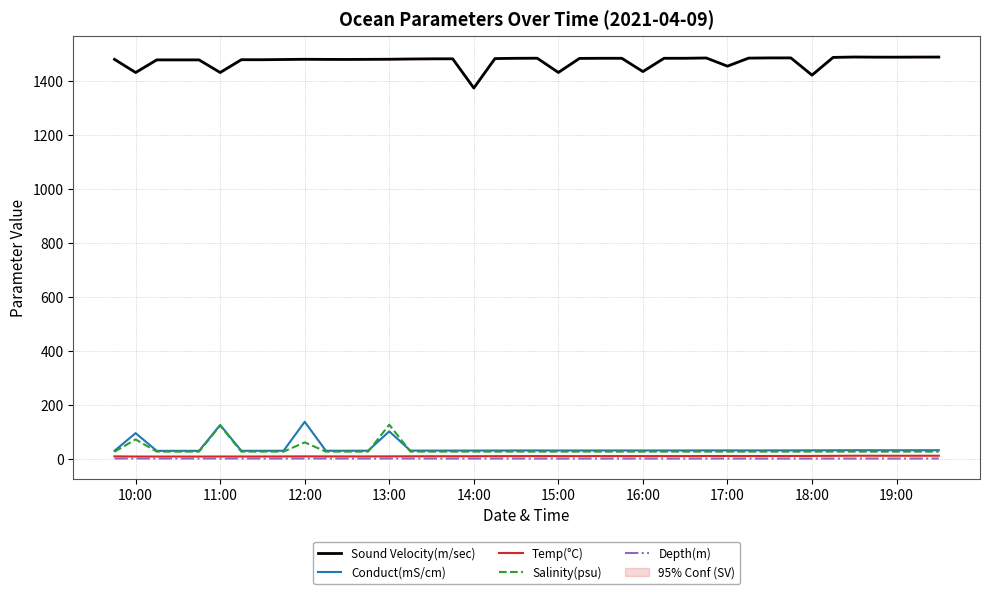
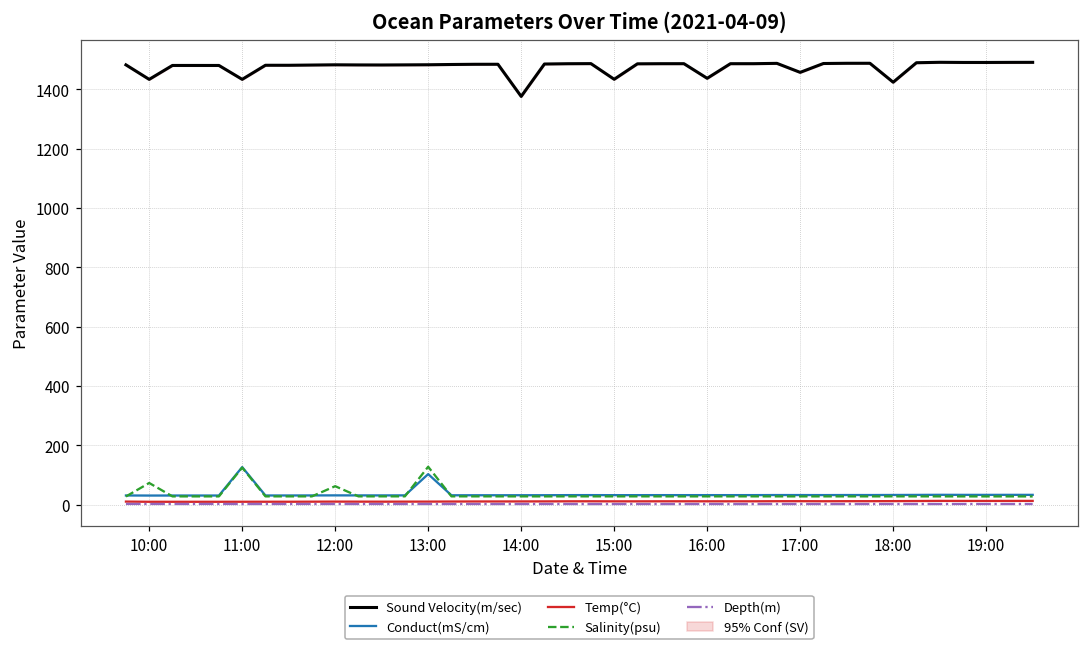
  {
    "Conduct(mS/cm)": {
-     "10:00": 100,
-     "12:00": 140,
+     "10:00": 30,
+     "12:00": 30,
      "13:00": 100
    },
    "Salinity(psu)": {
      "10:00": 70,
      "12:00": 60,
      "13:00": 130
    },
    "Depth(m)": {
      "17:00": 0,
      "18:00": 0,
      "19:00": 0
    }
  }
